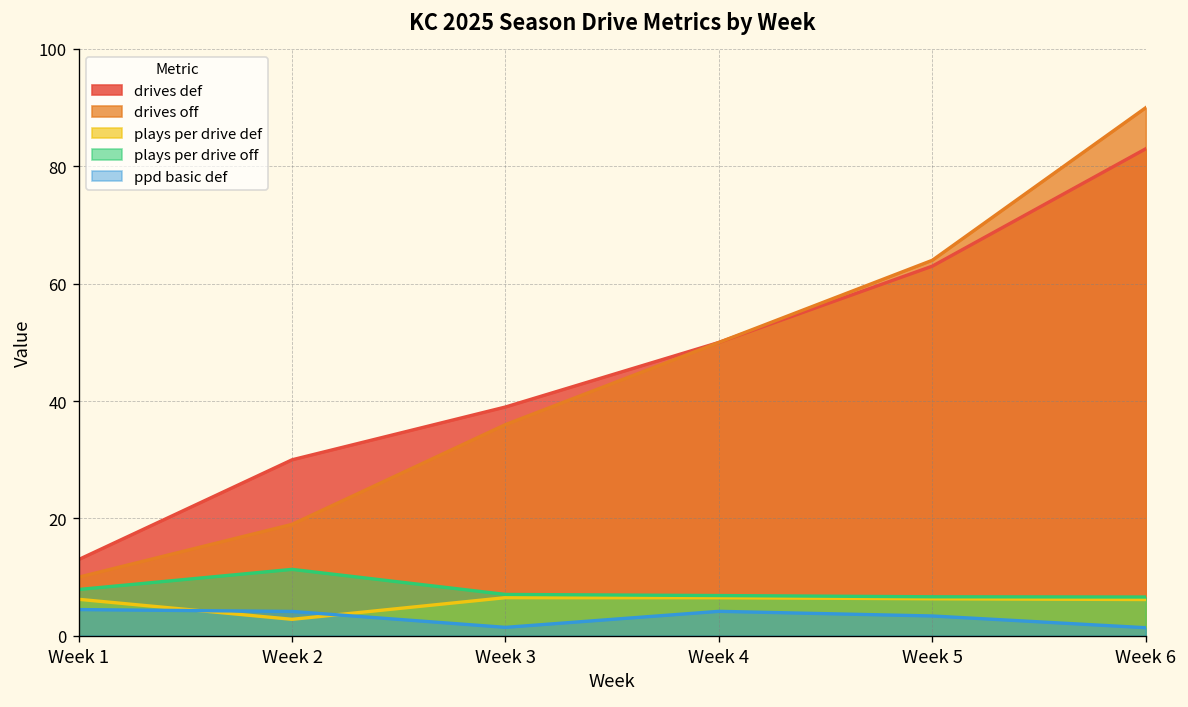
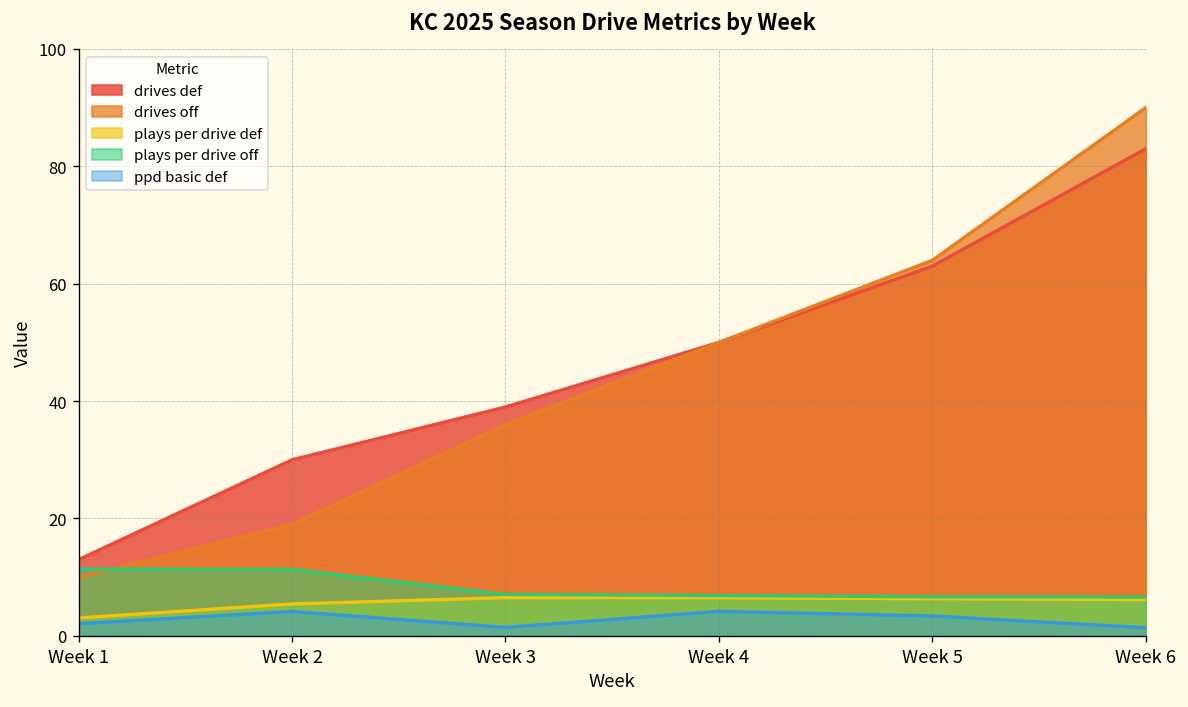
  {
    "plays per drive def": {
-     "Week 1": 6,
-     "Week 2": 3,
+     "Week 1": 3,
+     "Week 2": 5,
      "Week 3": 7
    },
    "plays per drive off": {
-     "Week 1": 8,
+     "Week 1": 11,
      "Week 2": 11,
      "Week 3": 7
    },
    "ppd basic def": {
-     "Week 1": 4,
+     "Week 1": 2,
      "Week 2": 4,
      "Week 3": 1,
      "Week 4": 4,
      "Week 5": 3,
      "Week 6": 1
    }
  }
